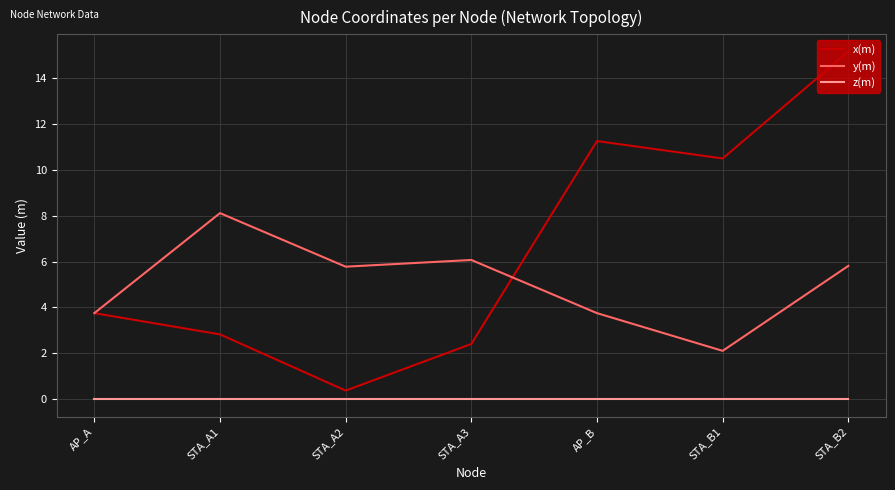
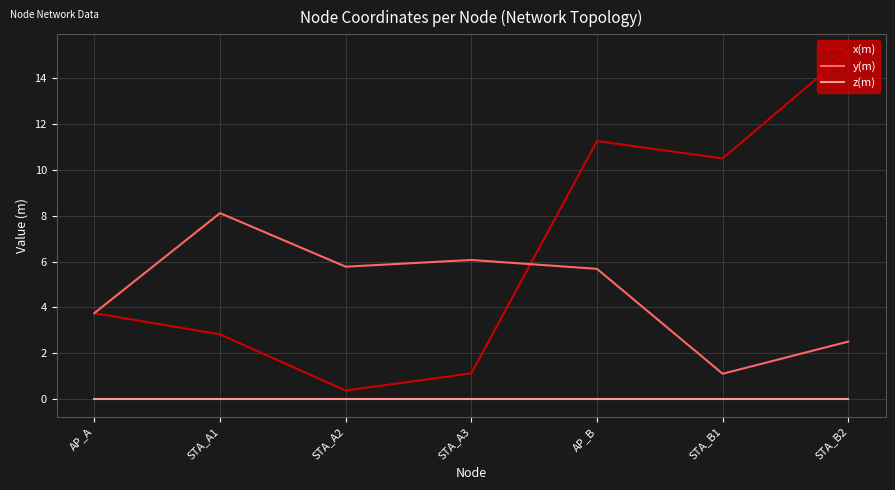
  {
    "x(m)": {
      "STA_A1": 2.8,
      "STA_A2": 0.4,
-     "STA_A3": 2.4,
+     "STA_A3": 1.1,
      "AP_B": 11.3,
      "STA_B1": 10.5
    },
    "y(m)": {
      "STA_A1": 8.1,
      "STA_A2": 5.8,
      "STA_A3": 6.1,
-     "AP_B": 3.8,
-     "STA_B1": 2.1,
-     "STA_B2": 5.8
+     "AP_B": 5.7,
+     "STA_B1": 1.1,
+     "STA_B2": 2.5
    },
    "z(m)": {
      "AP_A": 0.0,
      "STA_A1": 0.0,
      "STA_A2": 0.0,
      "STA_A3": 0.0,
      "AP_B": 0.0,
      "STA_B1": 0.0,
      "STA_B2": 0.0
    }
  }
